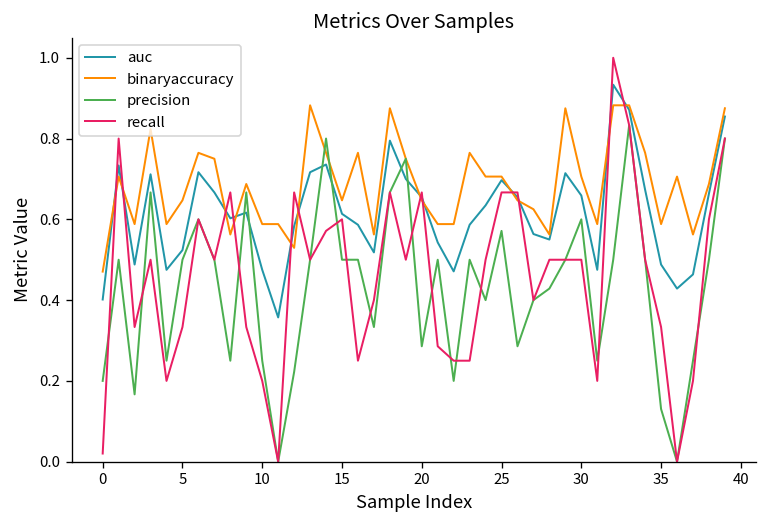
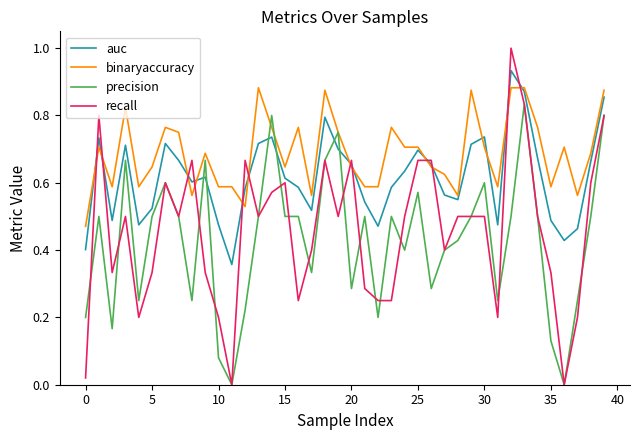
  {
    "auc": {
      "0": 0.40,
      "5": 0.52,
      "10": 0.48,
      "15": 0.61,
      "25": 0.70,
-     "30": 0.66,
+     "30": 0.74,
      "35": 0.49
    },
    "binaryaccuracy": {
      "0": 0.47,
      "5": 0.65,
      "10": 0.59,
      "15": 0.65,
      "25": 0.71,
      "30": 0.71,
      "35": 0.59
    },
    "precision": {
      "0": 0.20,
      "5": 0.50,
-     "10": 0.25,
+     "10": 0.08,
      "15": 0.50,
      "20": 0.29,
      "25": 0.57,
      "30": 0.60,
      "35": 0.13
    },
    "recall": {
      "0": 0.02,
      "5": 0.33,
      "10": 0.20,
      "15": 0.60,
      "20": 0.67,
      "25": 0.67,
      "30": 0.50,
      "35": 0.33
    }
  }
